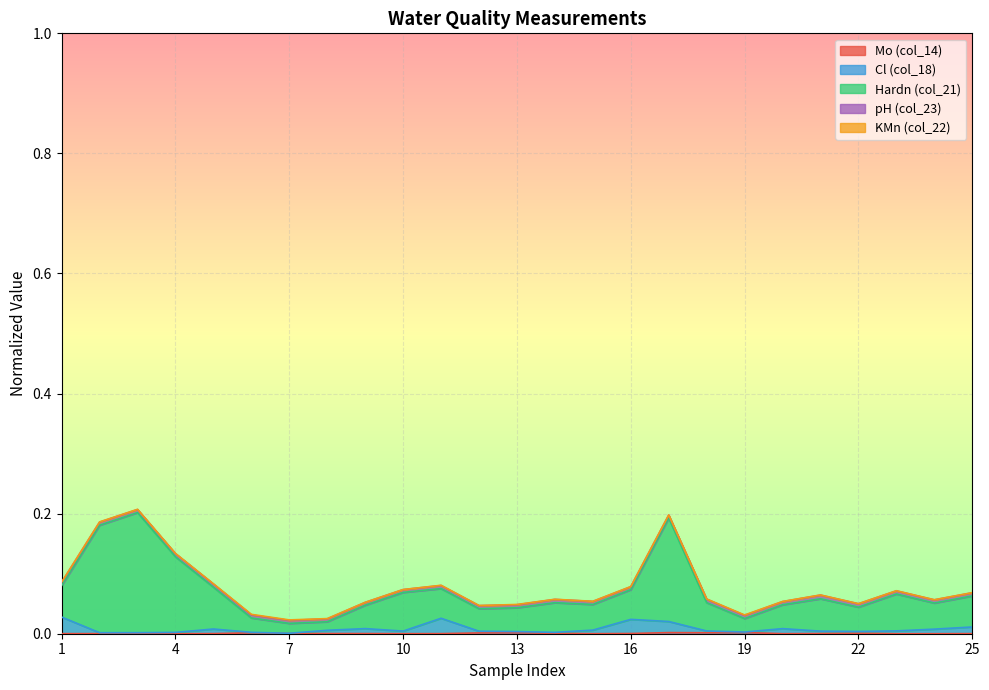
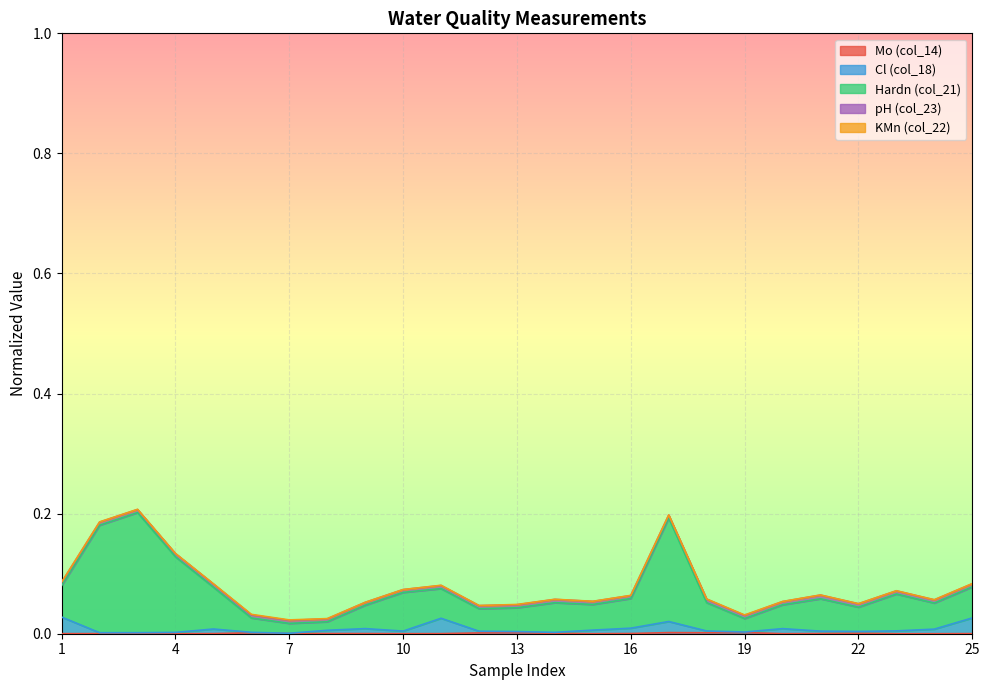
  {
    "Mo (col_14)": {
      "1": 0.00,
      "10": 0.00,
      "16": 0.00,
      "25": 0.00
    },
    "Cl (col_18)": {
      "1": 0.03,
      "10": 0.00,
-     "16": 0.02,
-     "25": 0.01
+     "16": 0.01,
+     "25": 0.03
    },
    "Hardn (col_21)": {
      "1": 0.05,
      "4": 0.13,
      "7": 0.02,
      "10": 0.06,
      "13": 0.04,
      "16": 0.05,
      "19": 0.02,
      "22": 0.04,
      "25": 0.05
    }
  }
